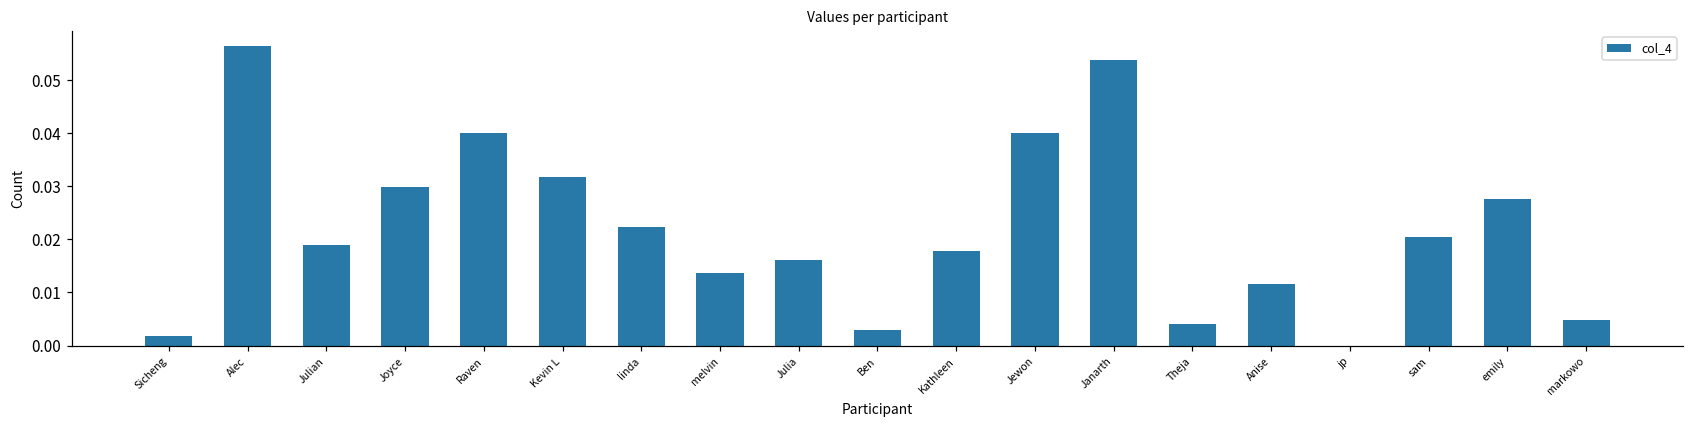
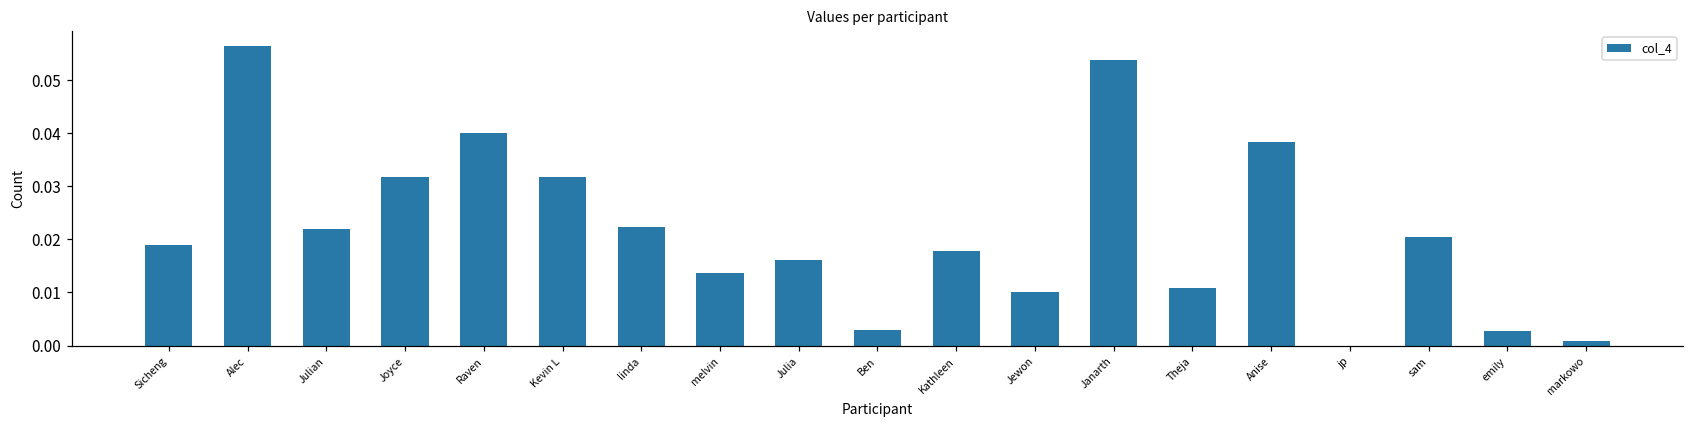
  {
-   "Sicheng": 0.002,
+   "Sicheng": 0.019,
    "Alec": 0.056,
-   "Julian": 0.019,
-   "Joyce": 0.030,
+   "Julian": 0.022,
+   "Joyce": 0.032,
    "Raven": 0.040,
    "Kevin L": 0.032,
    "linda": 0.022,
    "melvin": 0.014,
    "Julia": 0.016,
    "Ben": 0.003,
    "Kathleen": 0.018,
-   "Jewon": 0.04,
+   "Jewon": 0.01,
    "Janarth": 0.054,
-   "Theja": 0.004,
-   "Anise": 0.012,
+   "Theja": 0.011,
+   "Anise": 0.038,
    "jp": 0.000,
    "sam": 0.020,
-   "emily": 0.028,
-   "markowo": 0.005
+   "emily": 0.003,
+   "markowo": 0.001
  }
